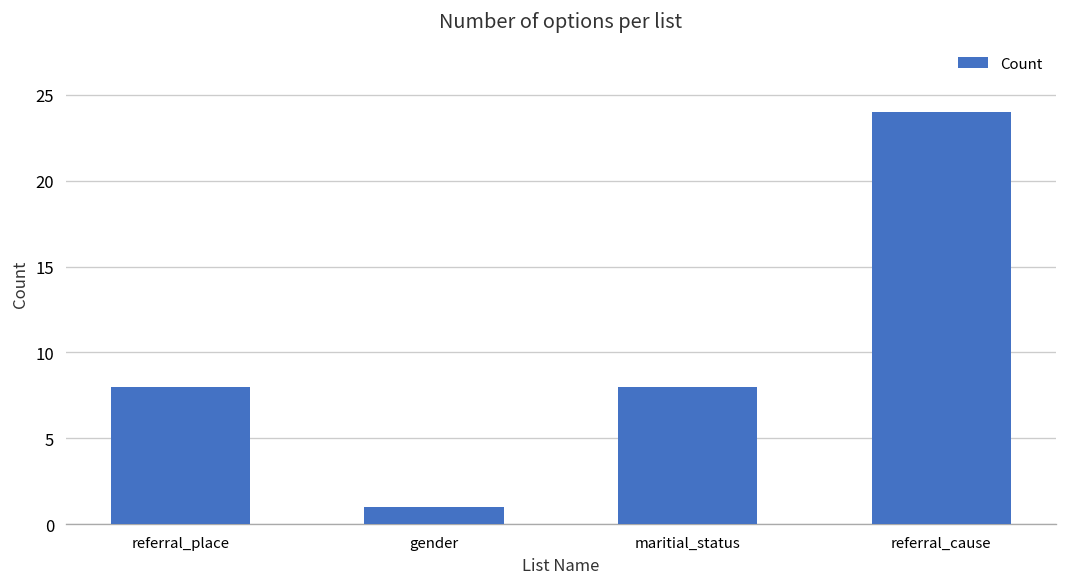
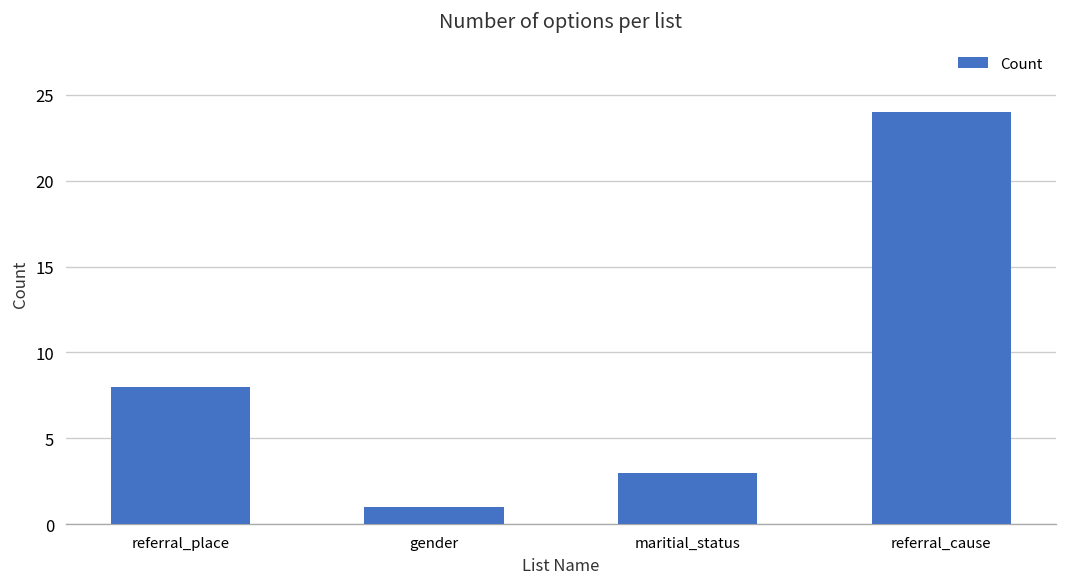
  {
    "referral_place": 8,
    "gender": 1,
-   "maritial_status": 8,
+   "maritial_status": 3,
    "referral_cause": 24
  }
